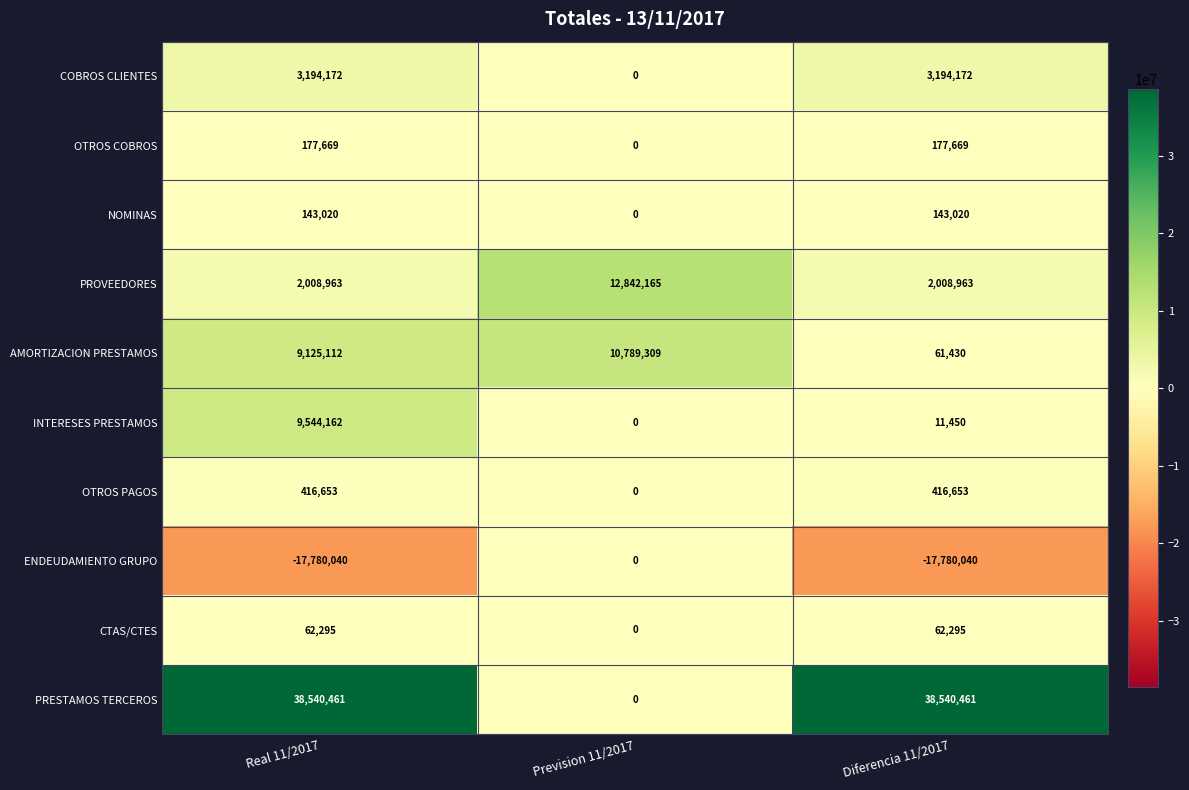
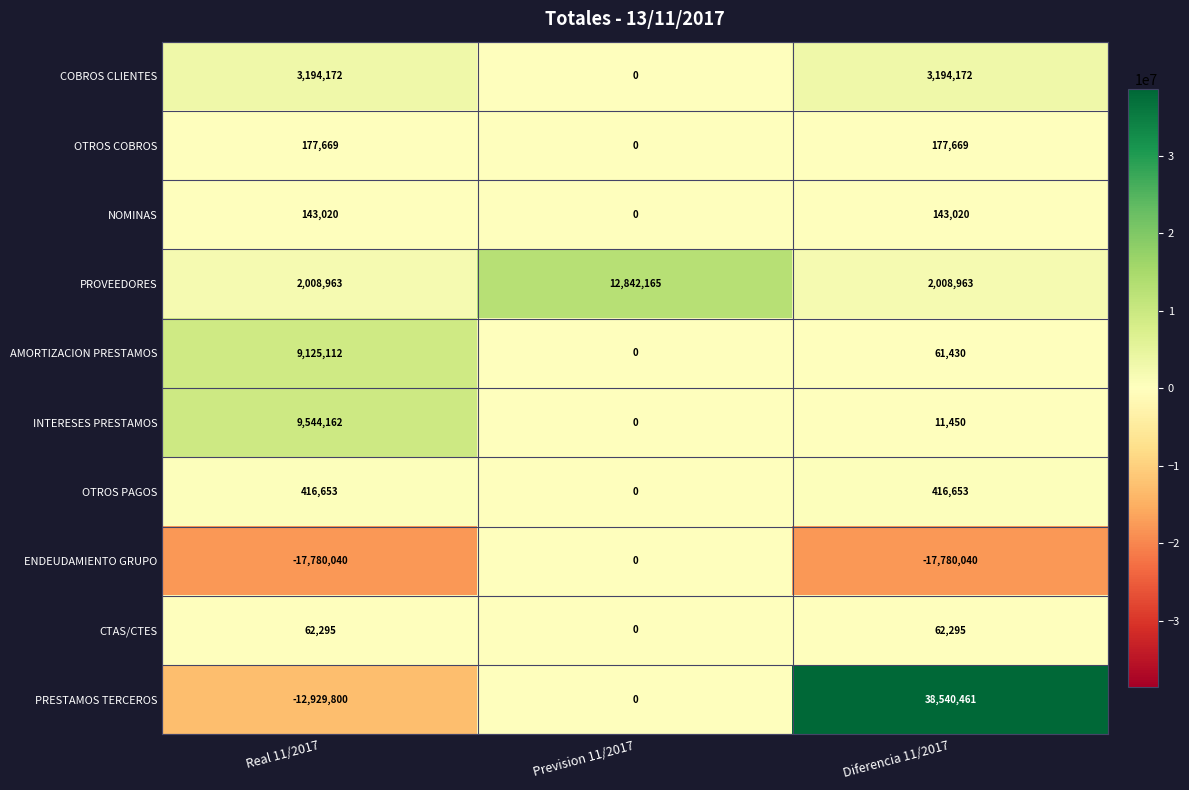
  {
    "COBROS CLIENTES": {
      "Real 11/2017": "3,194,172",
      "Prevision 11/2017": "0",
      "Diferencia 11/2017": "3,194,172"
    },
    "OTROS COBROS": {
      "Real 11/2017": "177,669",
      "Prevision 11/2017": "0",
      "Diferencia 11/2017": "177,669"
    },
    "NOMINAS": {
      "Real 11/2017": "143,020",
      "Prevision 11/2017": "0",
      "Diferencia 11/2017": "143,020"
    },
    "PROVEEDORES": {
      "Real 11/2017": "2,008,963",
      "Prevision 11/2017": "12,842,165",
      "Diferencia 11/2017": "2,008,963"
    },
    "AMORTIZACION PRESTAMOS": {
      "Real 11/2017": "9,125,112",
-     "Prevision 11/2017": "10,789,309",
+     "Prevision 11/2017": "0",
      "Diferencia 11/2017": "61,430"
    },
    "INTERESES PRESTAMOS": {
      "Real 11/2017": "9,544,162",
      "Prevision 11/2017": "0",
      "Diferencia 11/2017": "11,450"
    },
    "OTROS PAGOS": {
      "Real 11/2017": "416,653",
      "Prevision 11/2017": "0",
      "Diferencia 11/2017": "416,653"
    },
    "ENDEUDAMIENTO GRUPO": {
      "Real 11/2017": "-17,780,040",
      "Prevision 11/2017": "0",
      "Diferencia 11/2017": "-17,780,040"
    },
    "CTAS/CTES": {
      "Real 11/2017": "62,295",
      "Prevision 11/2017": "0",
      "Diferencia 11/2017": "62,295"
    },
    "PRESTAMOS TERCEROS": {
-     "Real 11/2017": "38,540,461",
+     "Real 11/2017": "-12,929,800",
      "Prevision 11/2017": "0",
      "Diferencia 11/2017": "38,540,461"
    }
  }
